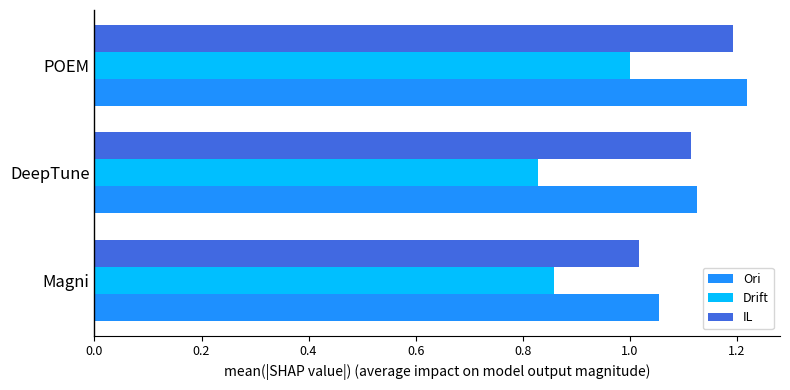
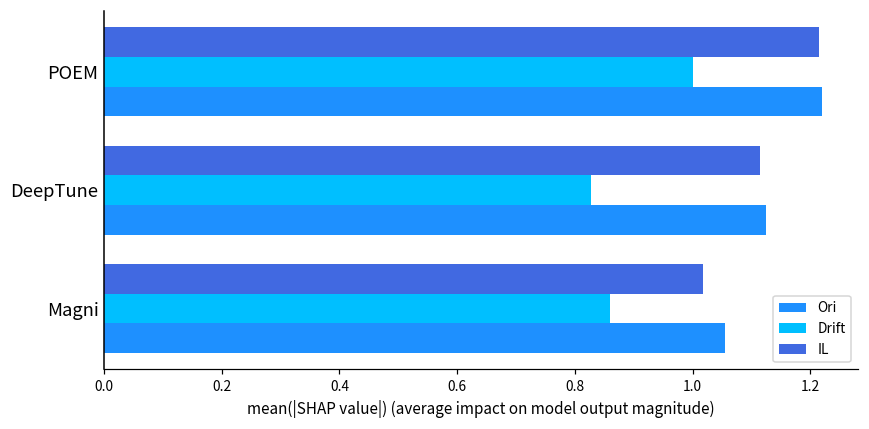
  {
    "IL": {
-     "POEM": 1.19,
+     "POEM": 1.22,
      "DeepTune": 1.11,
      "Magni": 1.02
    }
  }
